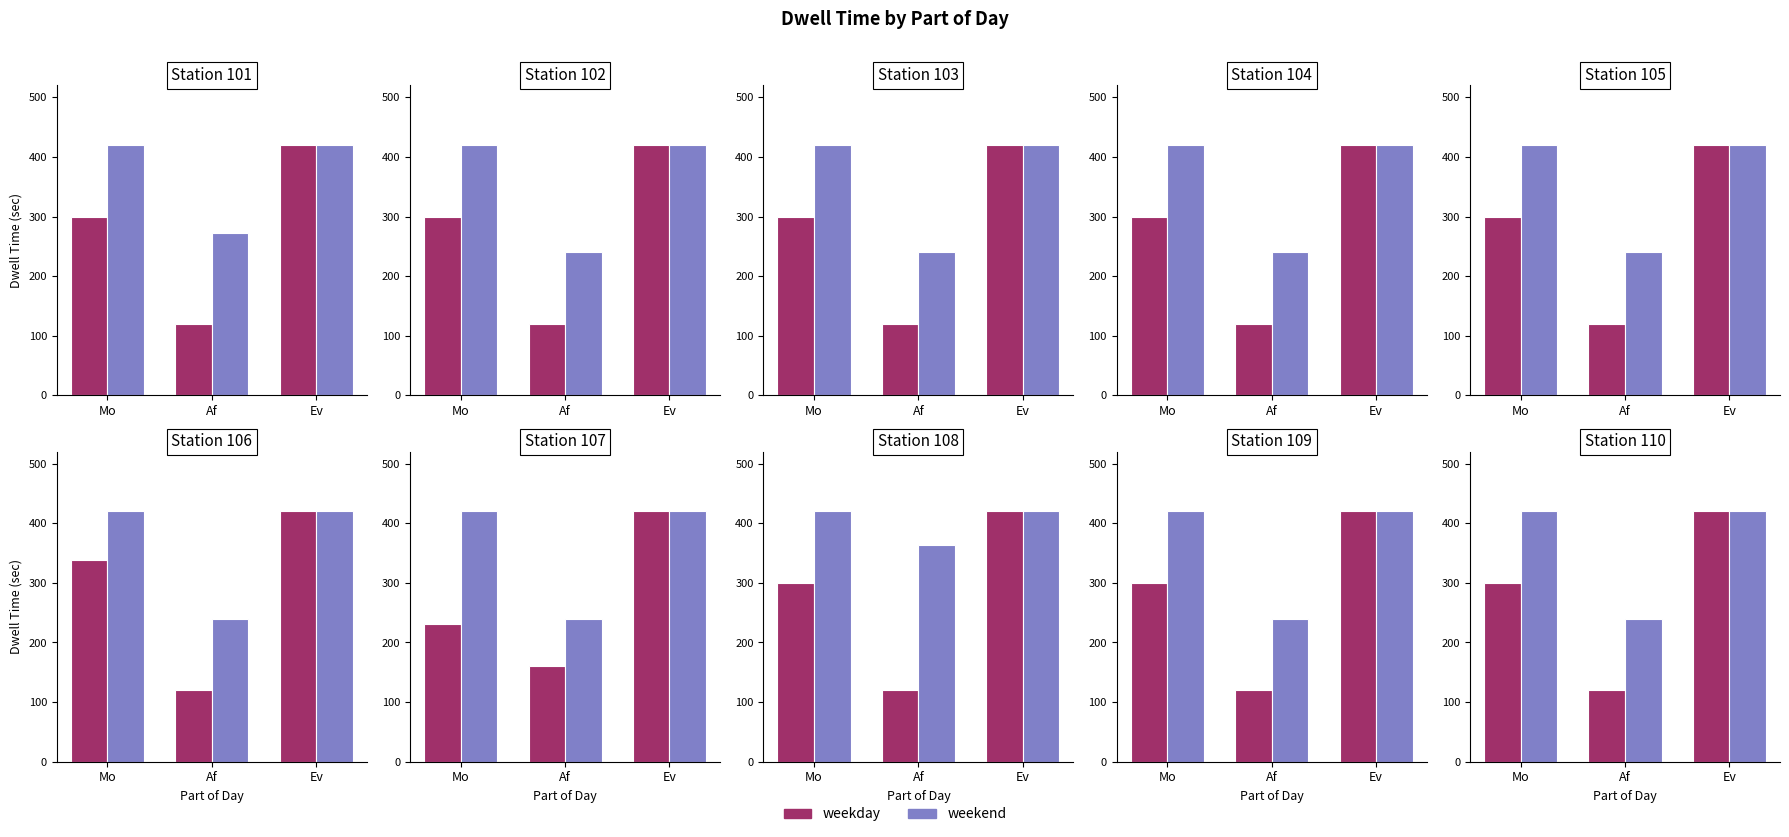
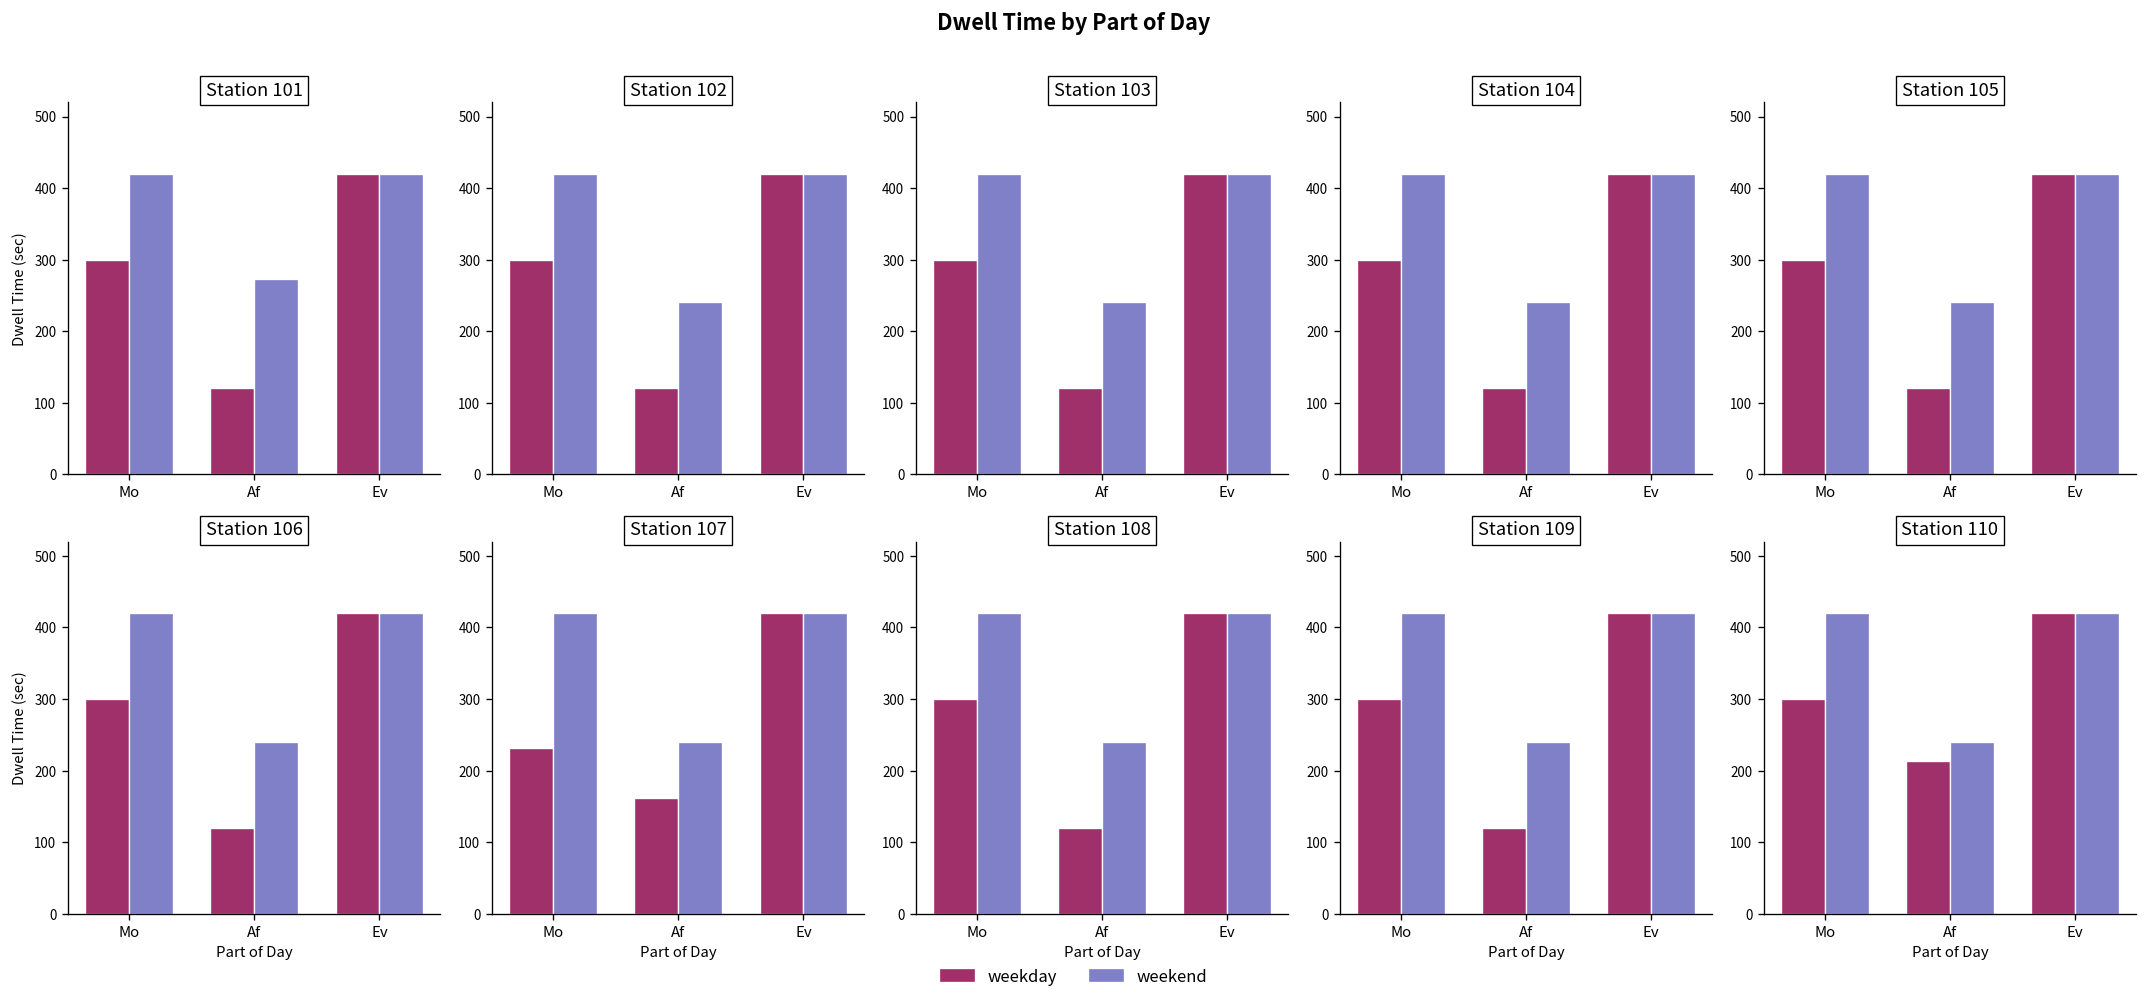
  {
    "Station 101": {
      "weekday": {
        "Mo": 300,
        "Af": 120,
        "Ev": 420
      },
      "weekend": {
        "Mo": 420,
        "Af": 270,
        "Ev": 420
      }
    },
    "Station 102": {
      "weekday": {
        "Mo": 300,
        "Af": 120,
        "Ev": 420
      },
      "weekend": {
        "Mo": 420,
        "Af": 240,
        "Ev": 420
      }
    },
    "Station 103": {
      "weekday": {
        "Mo": 300,
        "Af": 120,
        "Ev": 420
      },
      "weekend": {
        "Mo": 420,
        "Af": 240,
        "Ev": 420
      }
    },
    "Station 104": {
      "weekday": {
        "Mo": 300,
        "Af": 120,
        "Ev": 420
      },
      "weekend": {
        "Mo": 420,
        "Af": 240,
        "Ev": 420
      }
    },
    "Station 105": {
      "weekday": {
        "Mo": 300,
        "Af": 120,
        "Ev": 420
      },
      "weekend": {
        "Mo": 420,
        "Af": 240,
        "Ev": 420
      }
    },
    "Station 106": {
      "weekday": {
-       "Mo": 340,
+       "Mo": 300,
        "Af": 120,
        "Ev": 420
      },
      "weekend": {
        "Mo": 420,
        "Af": 240,
        "Ev": 420
      }
    },
    "Station 107": {
      "weekday": {
        "Mo": 230,
        "Af": 160,
        "Ev": 420
      },
      "weekend": {
        "Mo": 420,
        "Af": 240,
        "Ev": 420
      }
    },
    "Station 108": {
      "weekday": {
        "Mo": 300,
        "Af": 120,
        "Ev": 420
      },
      "weekend": {
        "Mo": 420,
-       "Af": 360,
+       "Af": 240,
        "Ev": 420
      }
    },
    "Station 109": {
      "weekday": {
        "Mo": 300,
        "Af": 120,
        "Ev": 420
      },
      "weekend": {
        "Mo": 420,
        "Af": 240,
        "Ev": 420
      }
    },
    "Station 110": {
      "weekday": {
        "Mo": 300,
-       "Af": 120,
+       "Af": 210,
        "Ev": 420
      },
      "weekend": {
        "Mo": 420,
        "Af": 240,
        "Ev": 420
      }
    }
  }
